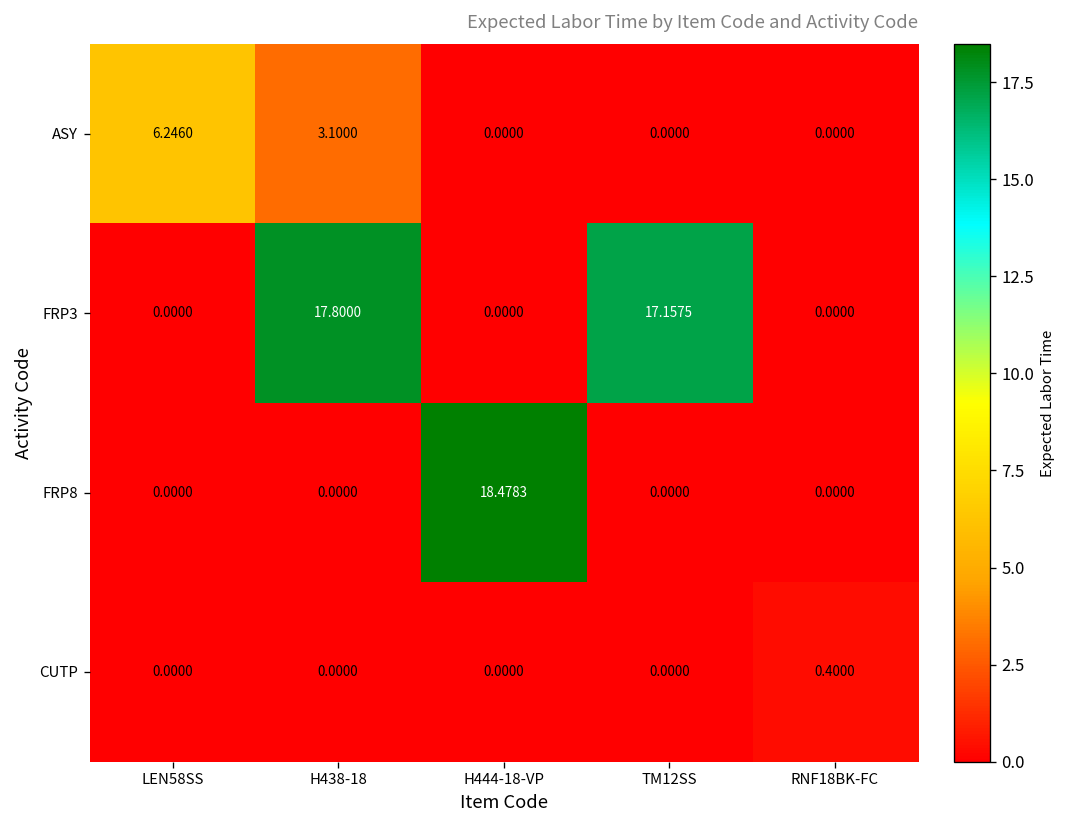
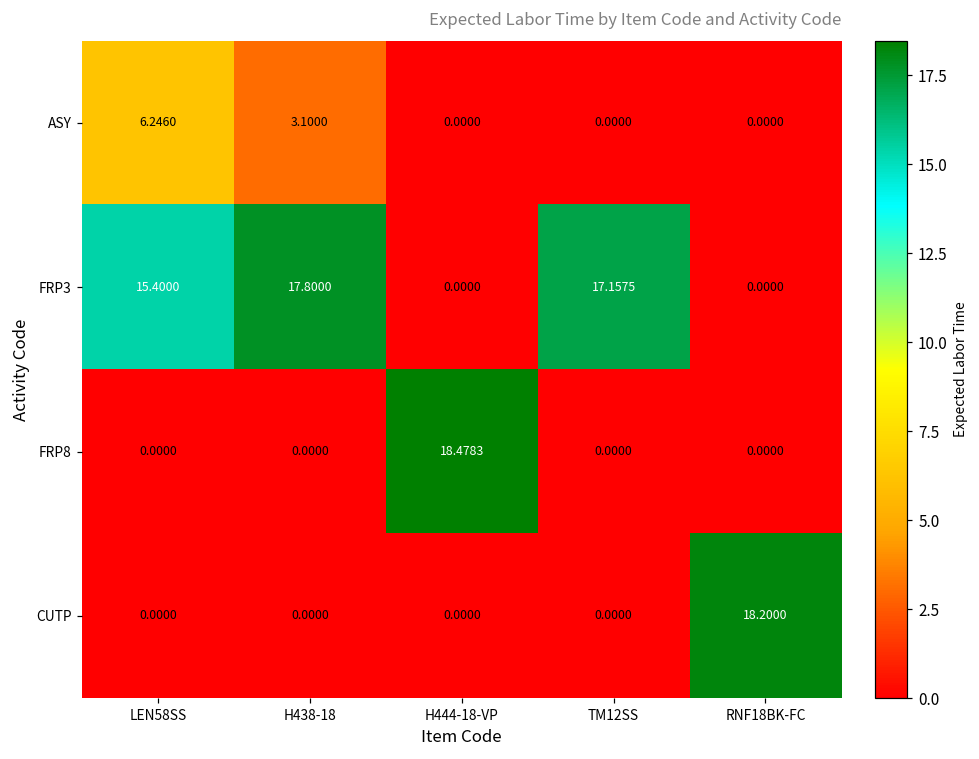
  {
    "ASY": {
      "LEN58SS": 6.2460,
      "H438-18": 3.1000,
      "H444-18-VP": 0.0000,
      "TM12SS": 0.0000,
      "RNF18BK-FC": 0.0000
    },
    "FRP3": {
-     "LEN58SS": 0.0000,
+     "LEN58SS": 15.4000,
      "H438-18": 17.8000,
      "H444-18-VP": 0.0000,
      "TM12SS": 17.1575,
      "RNF18BK-FC": 0.0000
    },
    "FRP8": {
      "LEN58SS": 0.0000,
      "H438-18": 0.0000,
      "H444-18-VP": 18.4783,
      "TM12SS": 0.0000,
      "RNF18BK-FC": 0.0000
    },
    "CUTP": {
      "LEN58SS": 0.0000,
      "H438-18": 0.0000,
      "H444-18-VP": 0.0000,
      "TM12SS": 0.0000,
-     "RNF18BK-FC": 0.4000
+     "RNF18BK-FC": 18.2000
    }
  }
